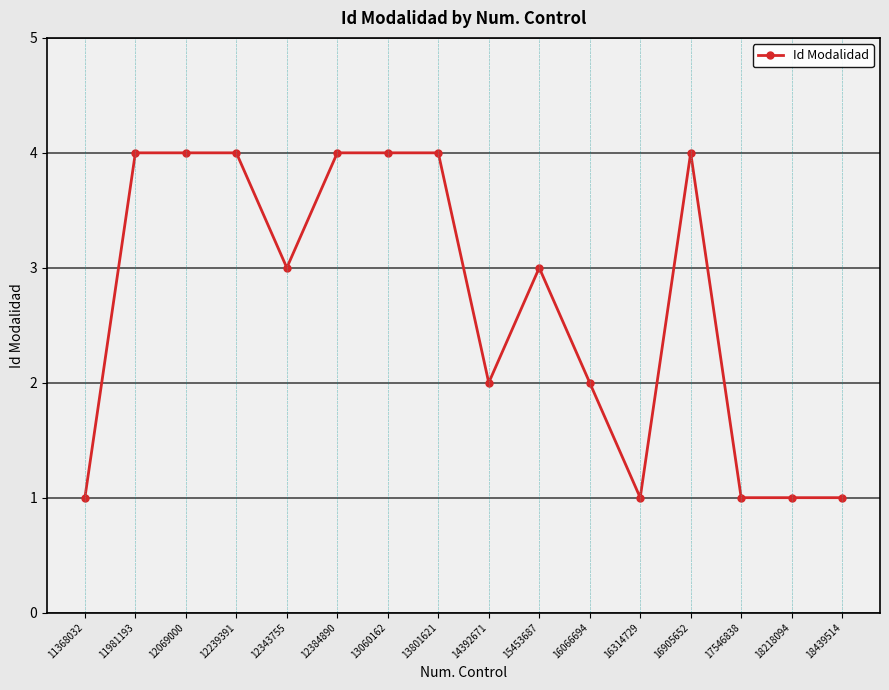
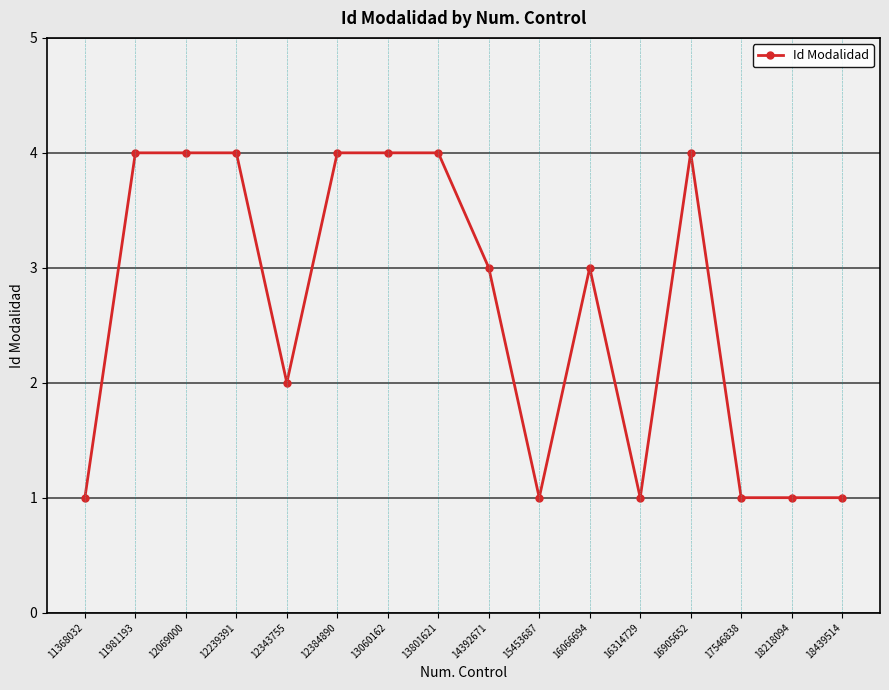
  {
    "11368032": 1,
    "11981193": 4,
    "12069000": 4,
    "12239391": 4,
-   "12343755": 3,
+   "12343755": 2,
    "12384890": 4,
    "13060162": 4,
    "13801621": 4,
-   "14392671": 2,
-   "15453687": 3,
-   "16066694": 2,
+   "14392671": 3,
+   "15453687": 1,
+   "16066694": 3,
    "16314729": 1,
    "16905652": 4,
    "17546838": 1,
    "18218094": 1,
    "18439514": 1
  }
